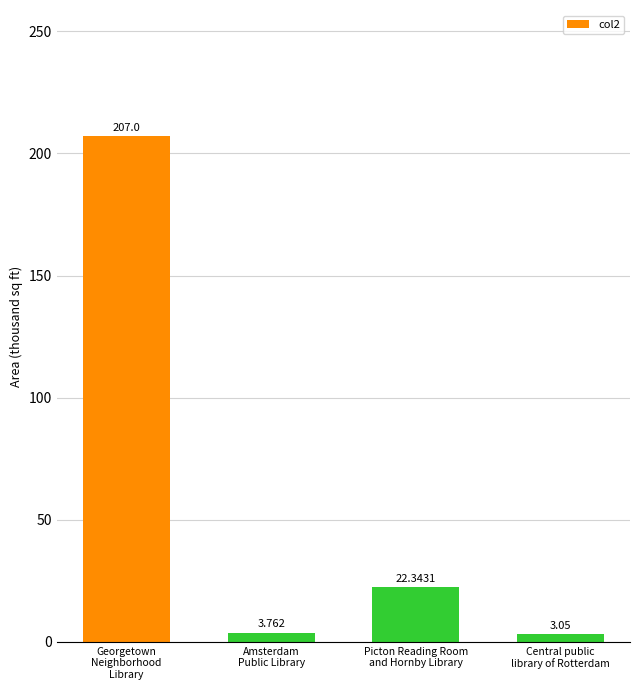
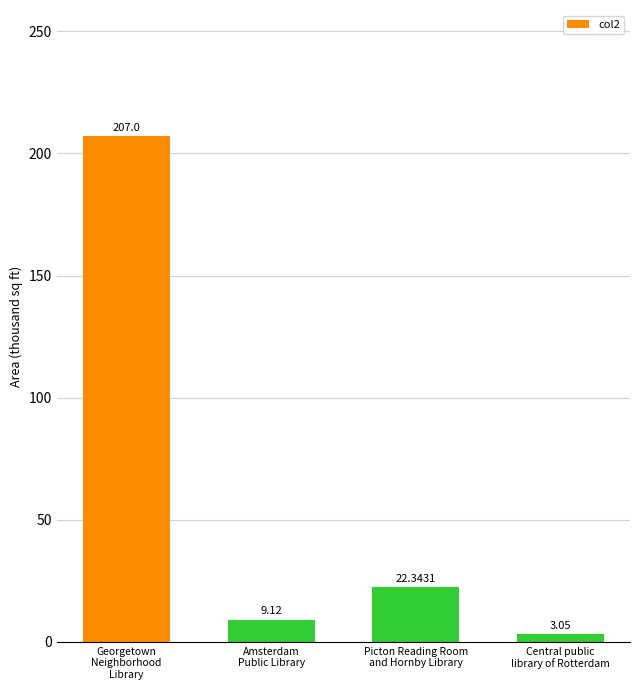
  {
    "Georgetown Neighborhood Library": 207.0,
-   "Amsterdam Public Library": 3.762,
+   "Amsterdam Public Library": 9.12,
    "Picton Reading Room and Hornby Library": 22.3431,
    "Central public library of Rotterdam": 3.05
  }
